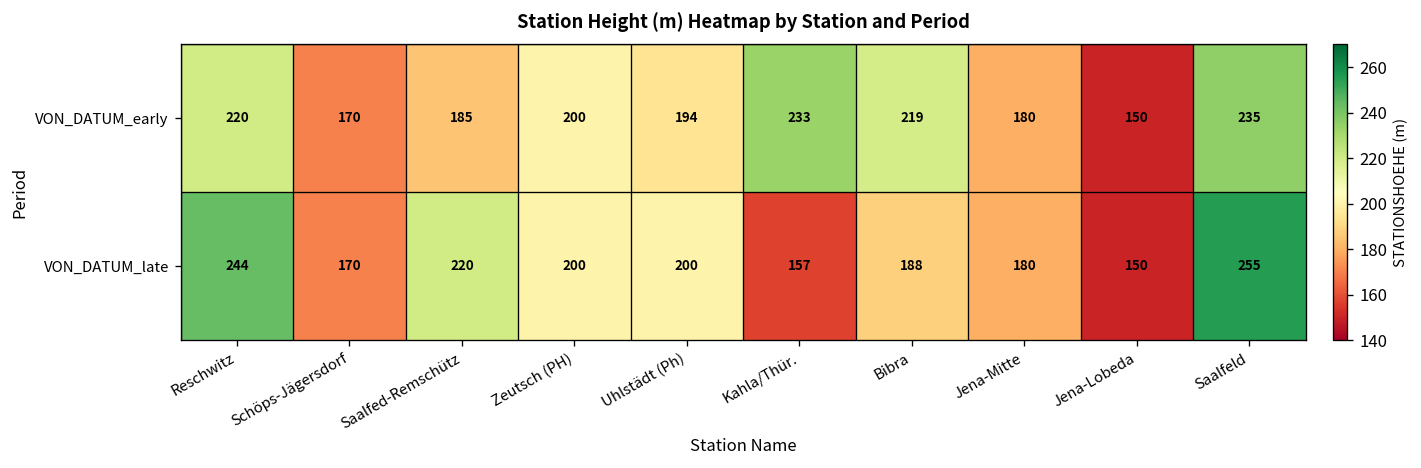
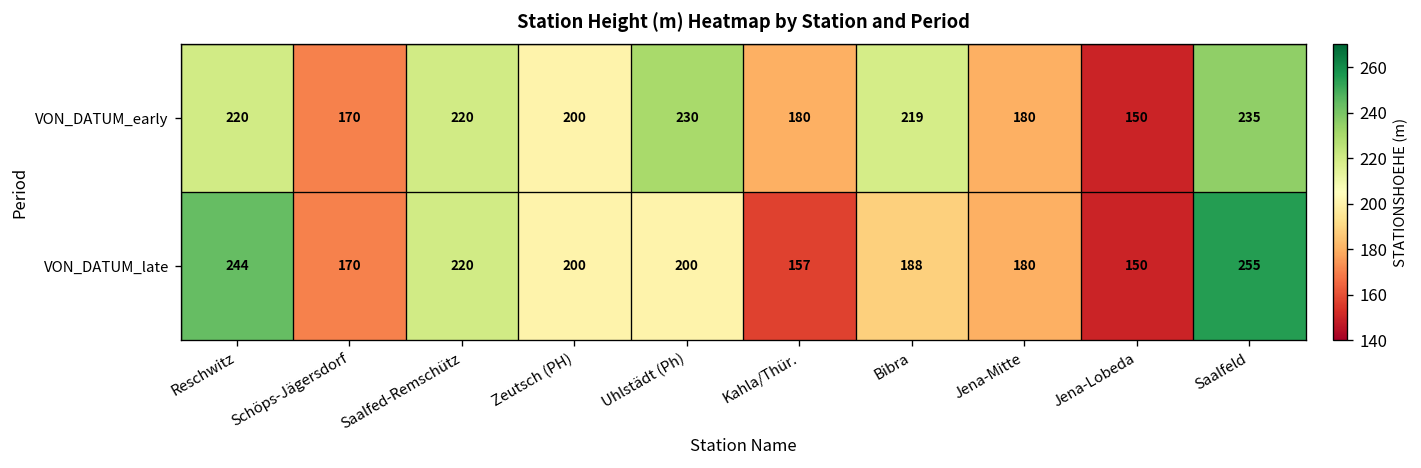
  {
    "VON_DATUM_early": {
      "Reschwitz": 220,
      "Schöps-Jägersdorf": 170,
-     "Saalfed-Remschütz": 185,
+     "Saalfed-Remschütz": 220,
      "Zeutsch (PH)": 200,
-     "Uhlstädt (Ph)": 194,
-     "Kahla/Thür.": 233,
+     "Uhlstädt (Ph)": 230,
+     "Kahla/Thür.": 180,
      "Bibra": 219,
      "Jena-Mitte": 180,
      "Jena-Lobeda": 150,
      "Saalfeld": 235
    },
    "VON_DATUM_late": {
      "Reschwitz": 244,
      "Schöps-Jägersdorf": 170,
      "Saalfed-Remschütz": 220,
      "Zeutsch (PH)": 200,
      "Uhlstädt (Ph)": 200,
      "Kahla/Thür.": 157,
      "Bibra": 188,
      "Jena-Mitte": 180,
      "Jena-Lobeda": 150,
      "Saalfeld": 255
    }
  }
